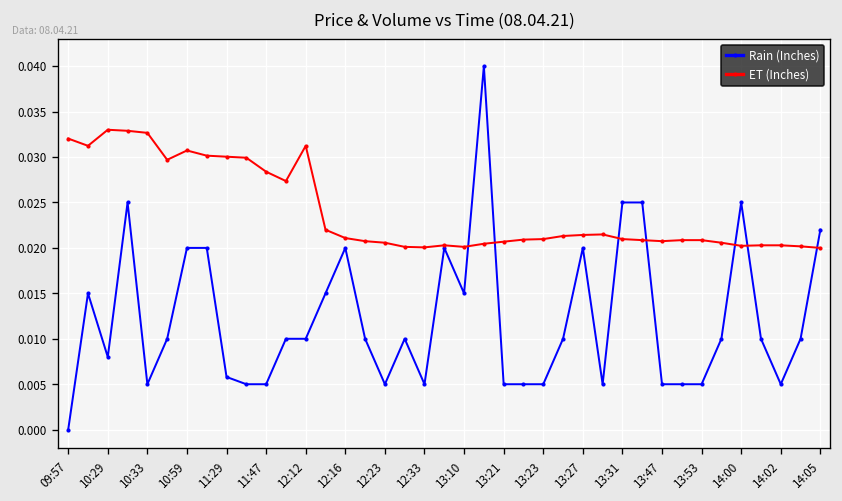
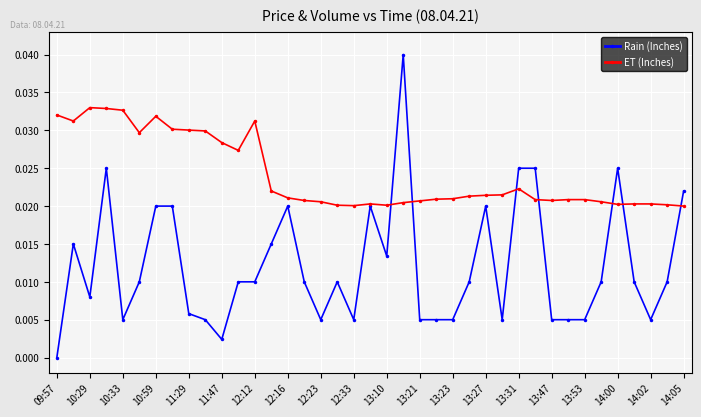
  {
    "Rain (Inches)": {
      "09:57": 0.000,
      "10:29": 0.008,
      "10:33": 0.005,
      "10:59": 0.020,
      "11:29": 0.006,
-     "11:47": 0.005,
+     "11:47": 0.002,
      "12:12": 0.010,
      "12:16": 0.020,
      "12:23": 0.005,
      "12:33": 0.005,
-     "13:10": 0.015,
+     "13:10": 0.013,
      "13:21": 0.005,
      "13:23": 0.005,
      "13:27": 0.020,
      "13:31": 0.025,
      "13:47": 0.005,
      "13:53": 0.005,
      "14:00": 0.025,
      "14:02": 0.005,
      "14:05": 0.022
    },
    "ET (Inches)": {
      "09:57": 0.032,
      "10:29": 0.033,
      "10:33": 0.033,
-     "10:59": 0.031,
+     "10:59": 0.032,
      "11:29": 0.030,
      "11:47": 0.028,
      "12:12": 0.031,
      "12:16": 0.021,
      "12:23": 0.021,
      "12:33": 0.020,
      "13:10": 0.020,
      "13:21": 0.021,
      "13:23": 0.021,
      "13:27": 0.021,
-     "13:31": 0.021,
+     "13:31": 0.022,
      "13:47": 0.021,
      "13:53": 0.021,
      "14:00": 0.020,
      "14:02": 0.020,
      "14:05": 0.020
    }
  }
